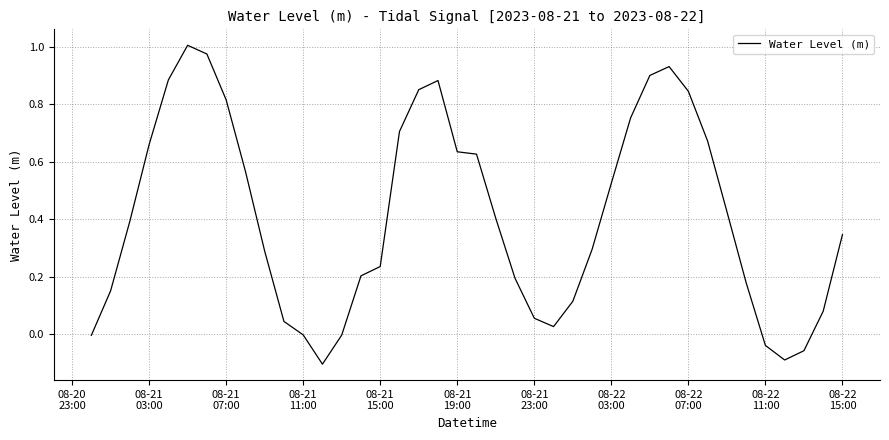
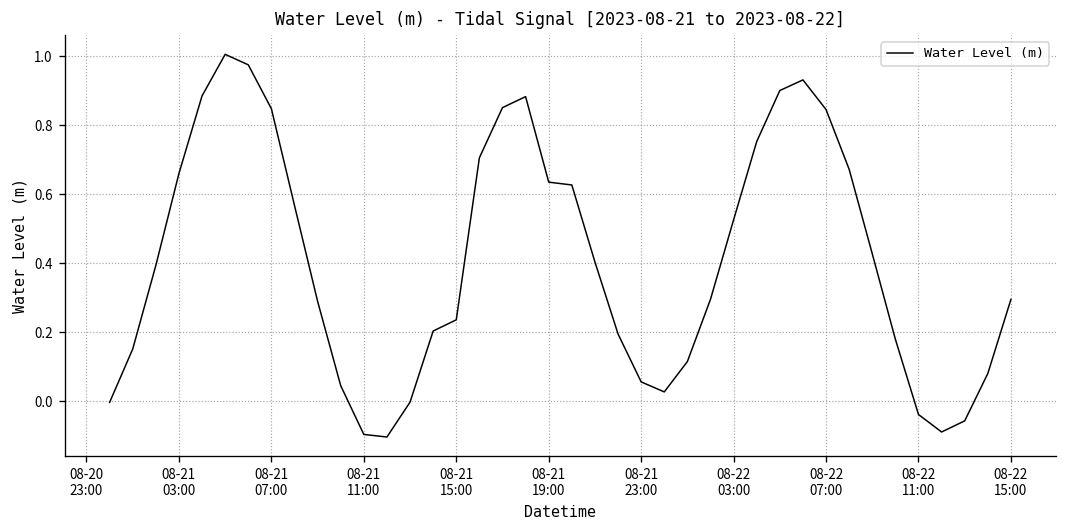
  {
    "08-21 03:00": 0.66,
-   "08-21 07:00": 0.82,
-   "08-21 11:00": 0.00,
+   "08-21 07:00": 0.85,
+   "08-21 11:00": -0.10,
    "08-21 15:00": 0.24,
    "08-21 19:00": 0.63,
    "08-21 23:00": 0.06,
    "08-22 03:00": 0.53,
    "08-22 07:00": 0.85,
    "08-22 11:00": -0.04,
-   "08-22 15:00": 0.35
+   "08-22 15:00": 0.29
  }
